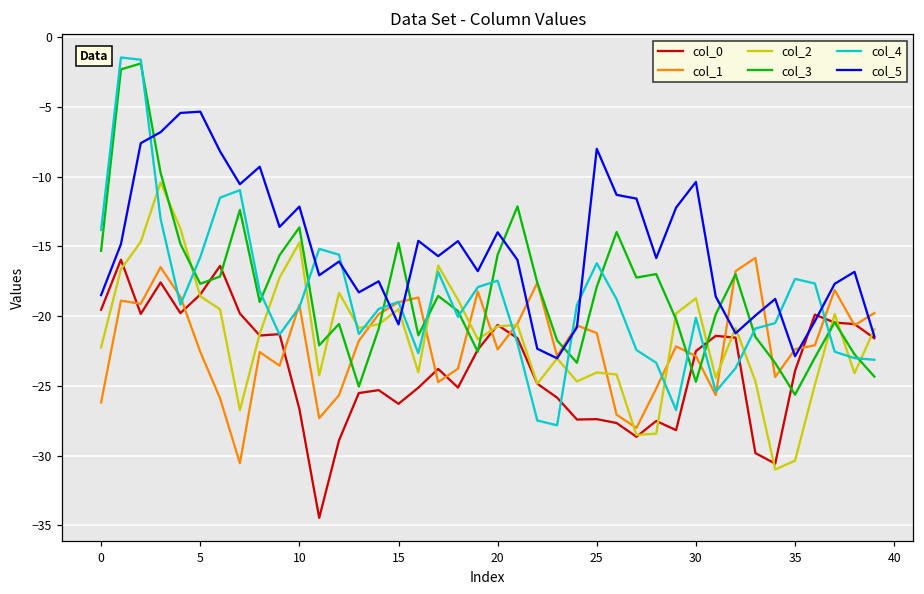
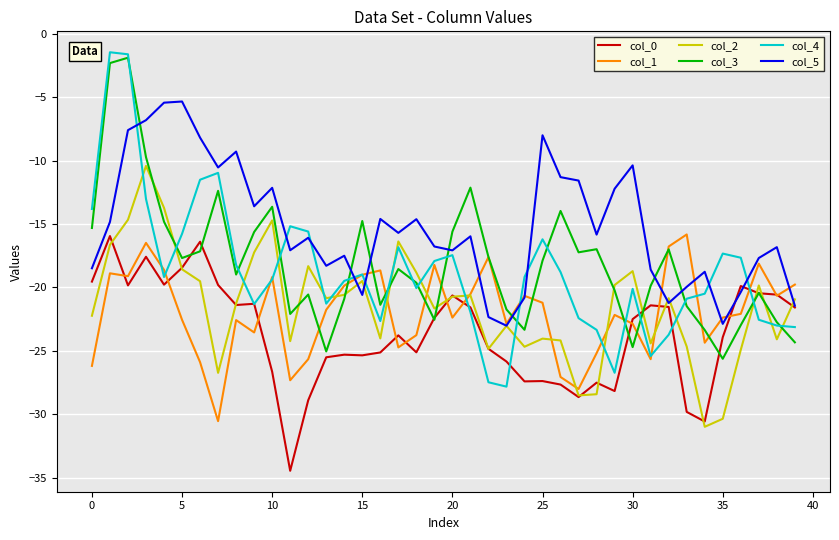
  {
    "col_0": {
      "0": -19.5,
      "10": -26.6,
-     "15": -26.3,
+     "15": -25.4,
      "25": -27.4,
      "30": -22.5,
      "35": -23.9
    },
    "col_1": {
      "0": -26.2,
      "5": -22.6,
      "20": -22.4,
      "25": -21.2,
      "30": -22.9,
      "35": -22.4
    },
    "col_2": {
      "0": -22.2,
      "10": -14.7,
      "15": -19.5,
      "25": -24.0,
      "30": -18.7,
      "35": -30.4
    },
    "col_3": {
      "0": -15.3,
      "5": -17.7,
      "10": -13.6,
      "15": -14.8,
      "20": -15.6,
      "25": -17.9,
      "30": -24.7,
      "35": -25.6
    },
    "col_4": {
      "0": -13.8,
      "5": -15.8,
      "20": -17.5,
      "25": -16.2,
      "30": -20.1,
      "35": -17.3
    },
    "col_5": {
      "0": -18.5,
      "5": -5.3,
      "10": -12.1,
      "15": -20.6,
-     "20": -14.0,
+     "20": -17.1,
      "25": -8.0,
      "30": -10.4,
      "35": -22.9
    }
  }
